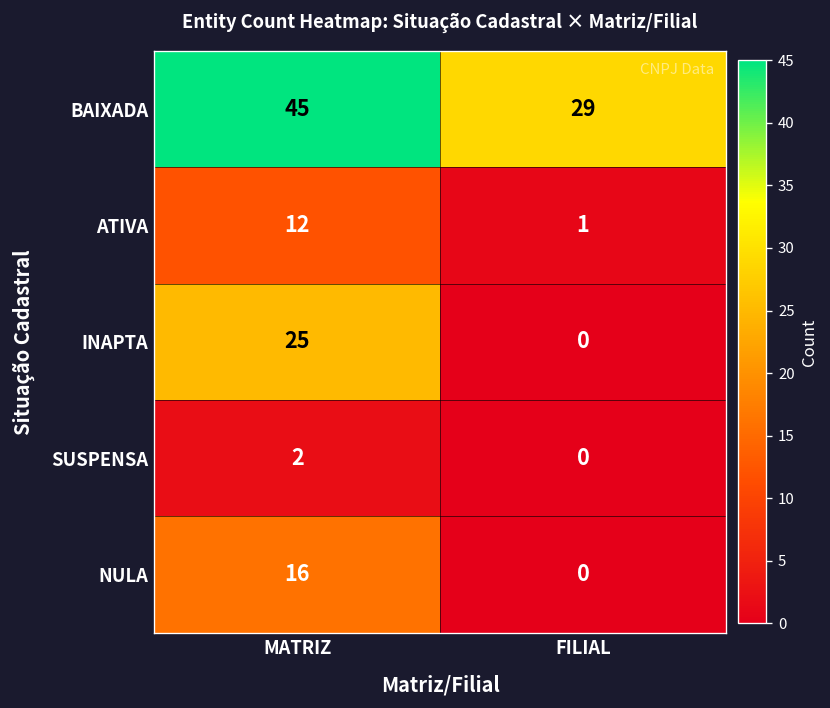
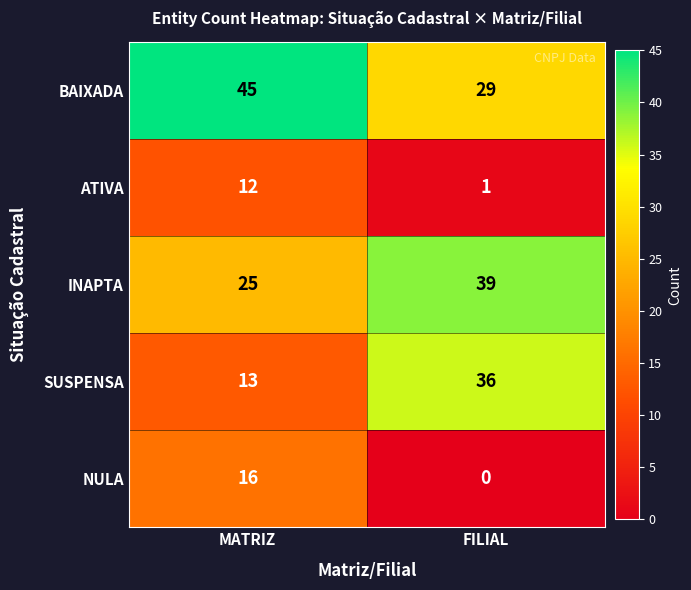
  {
    "BAIXADA": {
      "MATRIZ": 45
    },
    "ATIVA": {
      "MATRIZ": 12,
      "FILIAL": 1
    },
    "INAPTA": {
      "MATRIZ": 25,
-     "FILIAL": 0
+     "FILIAL": 39
    },
    "SUSPENSA": {
-     "MATRIZ": 2,
-     "FILIAL": 0
+     "MATRIZ": 13,
+     "FILIAL": 36
    },
    "NULA": {
      "MATRIZ": 16,
      "FILIAL": 0
    }
  }
